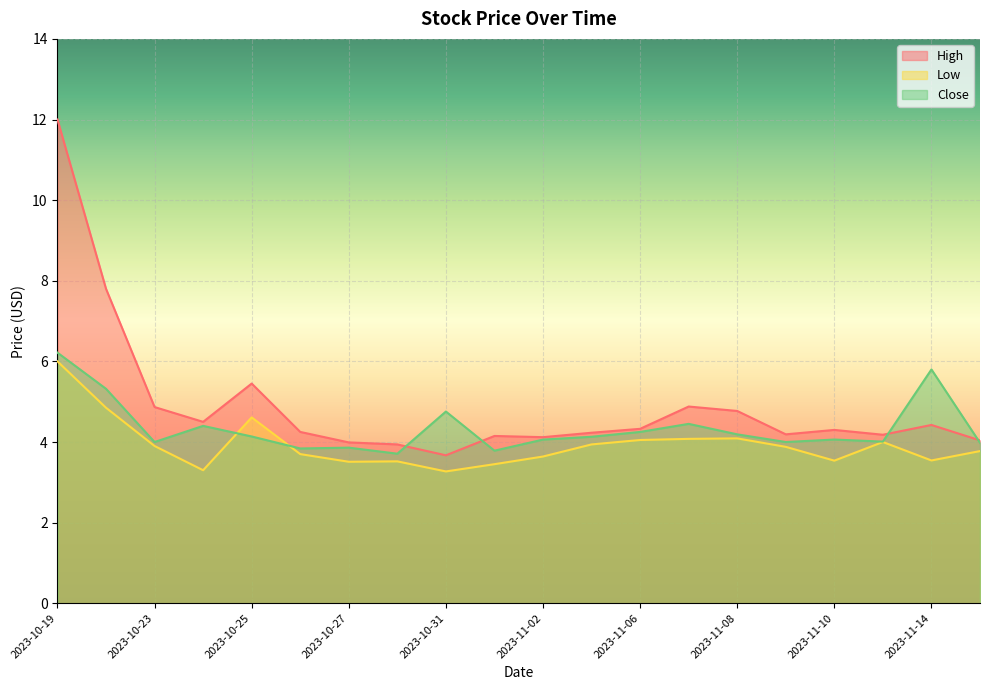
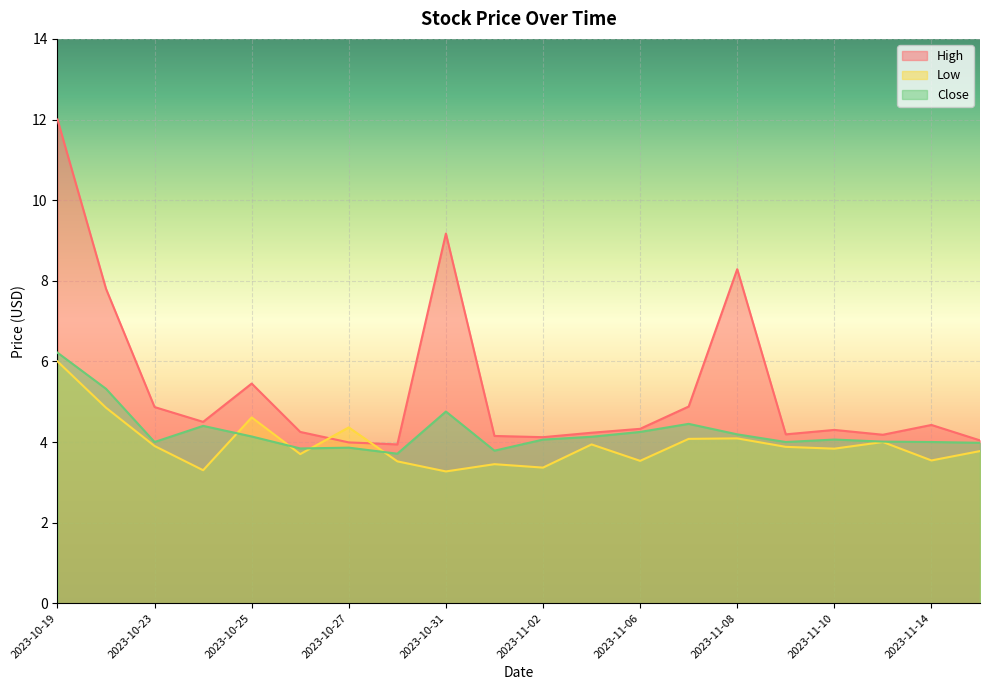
  {
    "High": {
      "2023-10-19": 12.0,
      "2023-10-23": 4.9,
      "2023-10-25": 5.4,
      "2023-10-27": 4.0,
-     "2023-10-31": 3.7,
+     "2023-10-31": 9.2,
      "2023-11-06": 4.3,
-     "2023-11-08": 4.8,
+     "2023-11-08": 8.3,
      "2023-11-10": 4.3,
      "2023-11-14": 4.4
    },
    "Low": {
      "2023-10-19": 6.0,
      "2023-10-23": 3.9,
      "2023-10-25": 4.6,
-     "2023-10-27": 3.5,
+     "2023-10-27": 4.4,
      "2023-10-31": 3.3,
-     "2023-11-02": 3.6,
-     "2023-11-06": 4.1,
+     "2023-11-02": 3.4,
+     "2023-11-06": 3.5,
      "2023-11-08": 4.1,
-     "2023-11-10": 3.5,
+     "2023-11-10": 3.8,
      "2023-11-14": 3.5
    },
    "Close": {
      "2023-10-19": 6.2,
      "2023-10-23": 4.0,
      "2023-10-25": 4.1,
      "2023-10-27": 3.9,
      "2023-10-31": 4.8,
      "2023-11-06": 4.3,
      "2023-11-08": 4.2,
      "2023-11-10": 4.1,
-     "2023-11-14": 5.8
+     "2023-11-14": 4.0
    }
  }
